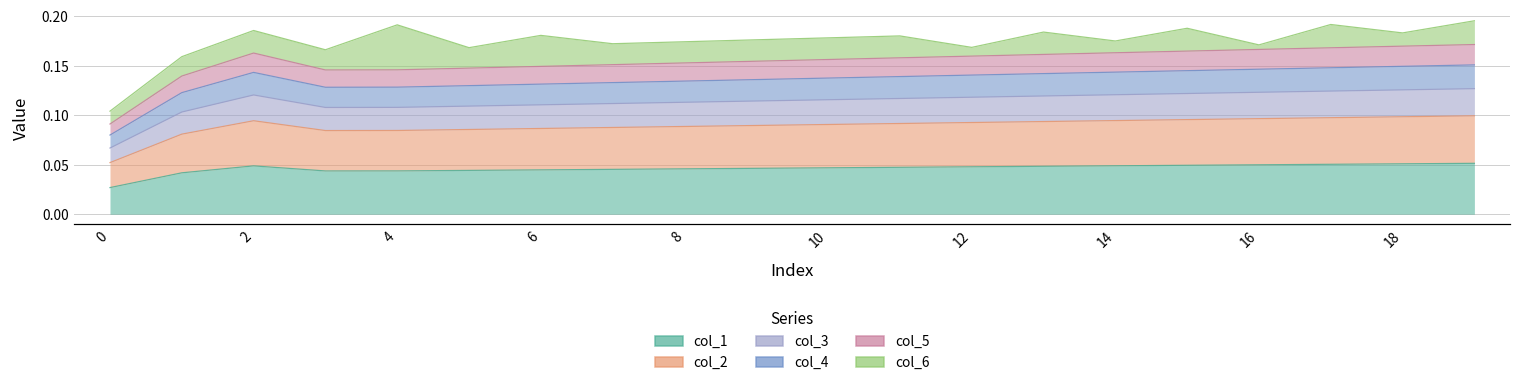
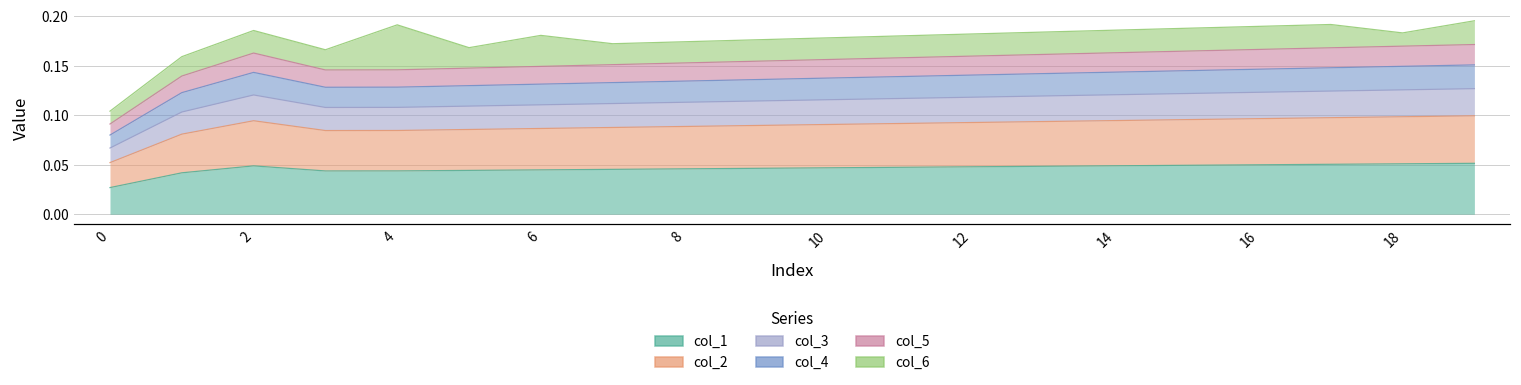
  {
    "col_6": {
      "0": 0.01,
      "2": 0.02,
      "4": 0.05,
      "6": 0.03,
      "8": 0.02,
      "10": 0.02,
-     "12": 0.01,
-     "14": 0.01,
-     "16": 0.00,
+     "12": 0.02,
+     "14": 0.02,
+     "16": 0.02,
      "18": 0.01
    }
  }
